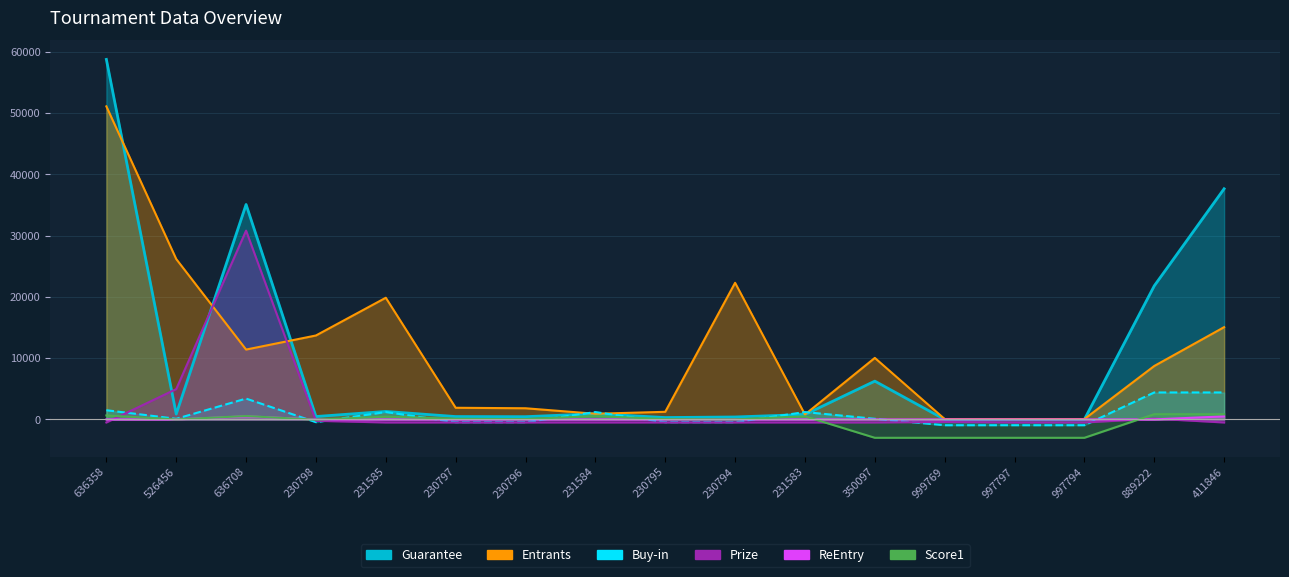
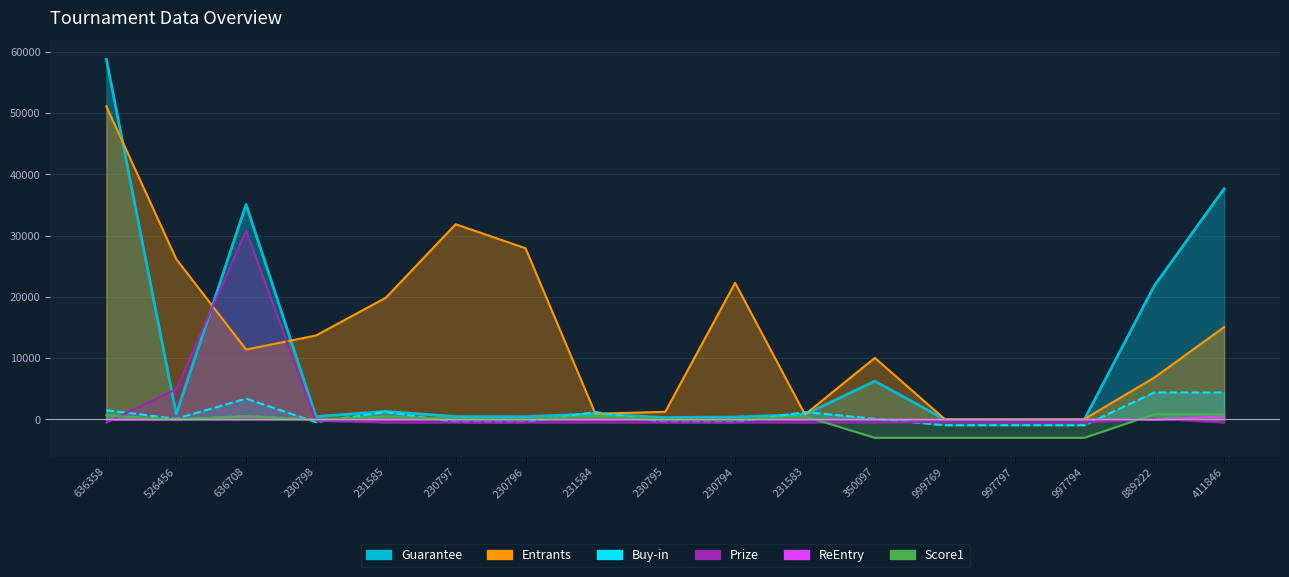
  {
    "Entrants": {
      "636358": 51000,
      "526456": 26000,
      "636708": 11000,
      "230798": 14000,
      "231585": 20000,
-     "230797": 2000,
-     "230796": 2000,
+     "230797": 32000,
+     "230796": 28000,
      "230795": 1000,
      "230794": 22000,
      "350097": 10000,
-     "889222": 9000,
+     "889222": 7000,
      "411846": 15000
    }
  }
